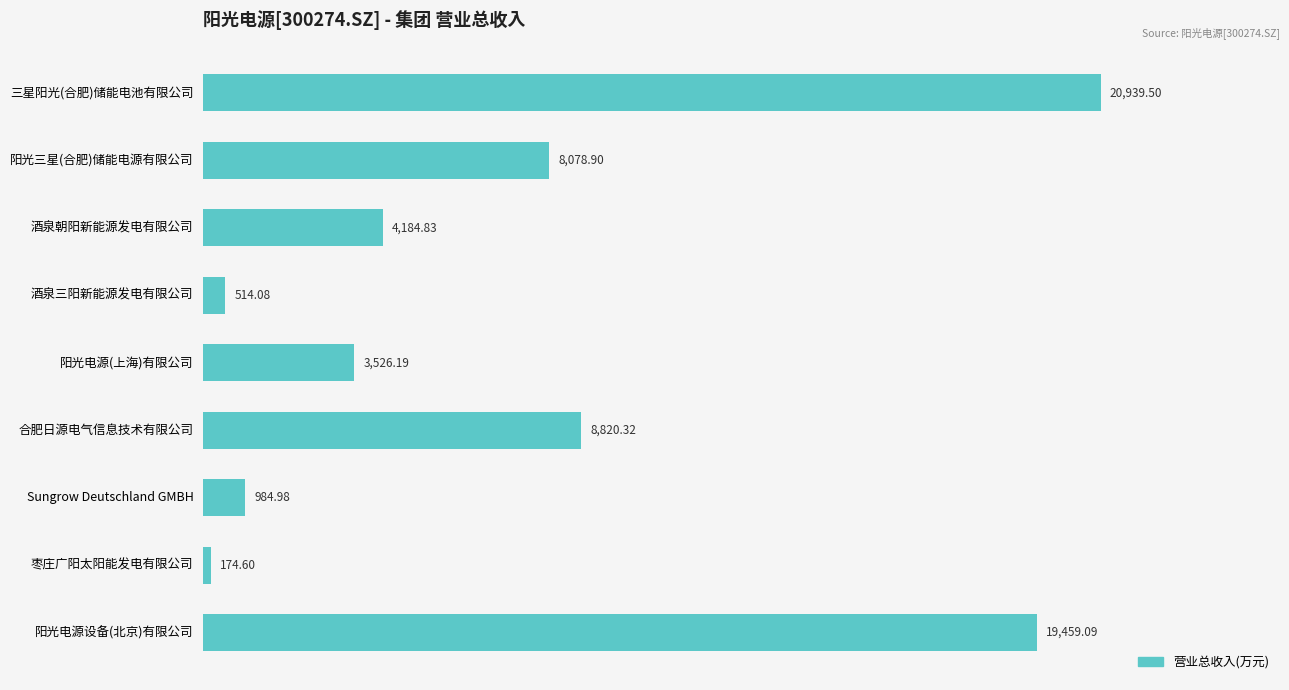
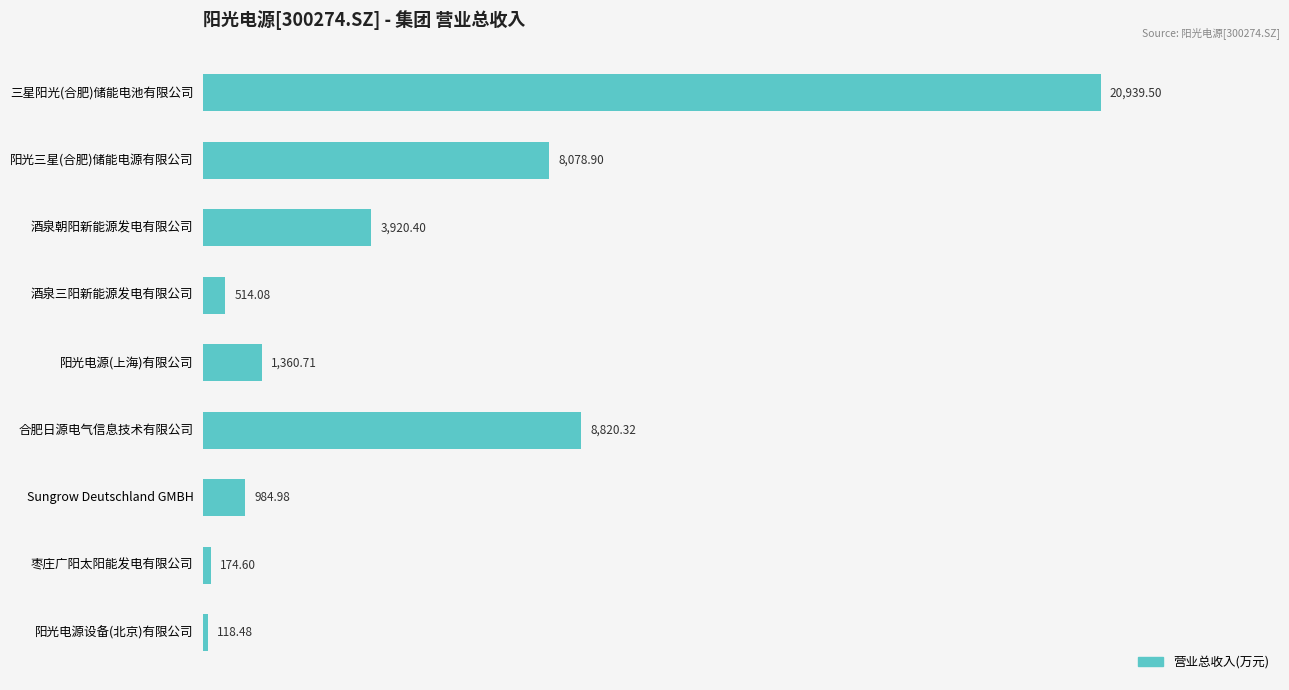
  {
    "三星阳光(合肥)储能电池有限公司": "20,939.50",
    "阳光三星(合肥)储能电源有限公司": "8,078.90",
-   "酒泉朝阳新能源发电有限公司": "4,184.83",
+   "酒泉朝阳新能源发电有限公司": "3,920.40",
    "酒泉三阳新能源发电有限公司": "514.08",
-   "阳光电源(上海)有限公司": "3,526.19",
+   "阳光电源(上海)有限公司": "1,360.71",
    "合肥日源电气信息技术有限公司": "8,820.32",
    "Sungrow Deutschland GMBH": "984.98",
    "枣庄广阳太阳能发电有限公司": "174.60",
-   "阳光电源设备(北京)有限公司": "19,459.09"
+   "阳光电源设备(北京)有限公司": "118.48"
  }
